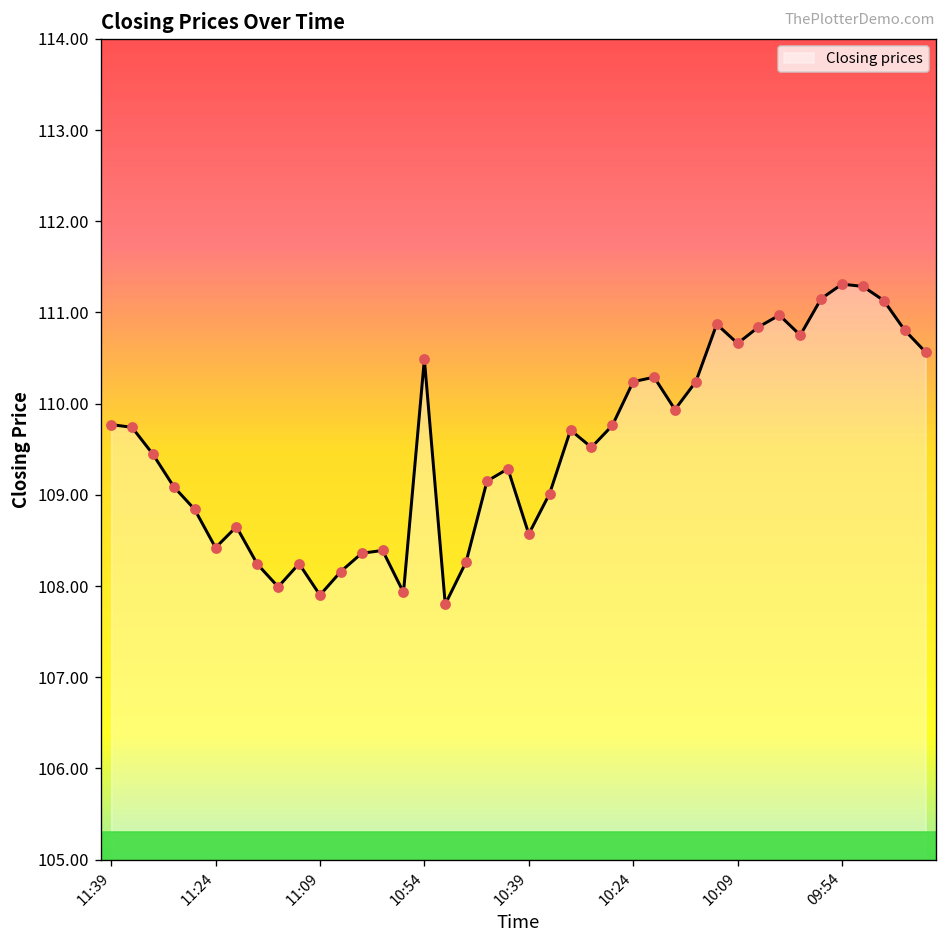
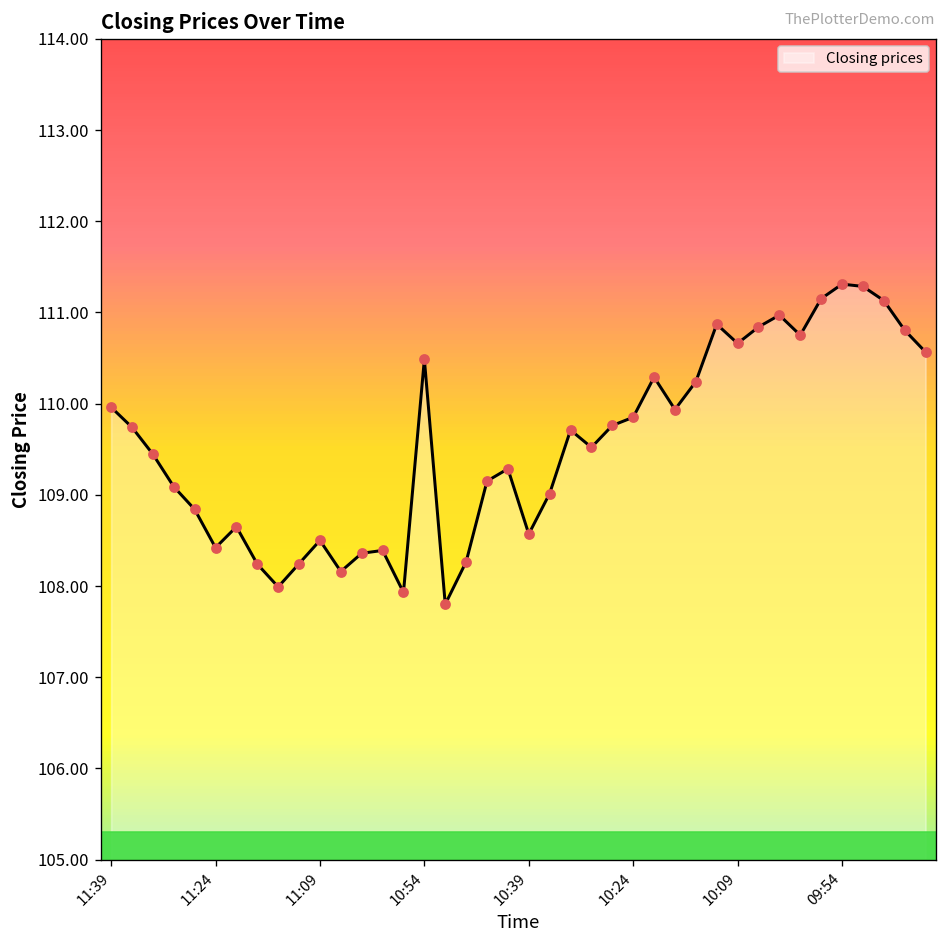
  {
-   "11:39": 109.8,
+   "11:39": 110.0,
    "11:24": 108.4,
-   "11:09": 107.9,
+   "11:09": 108.5,
    "10:54": 110.5,
    "10:39": 108.6,
-   "10:24": 110.2,
+   "10:24": 109.9,
    "10:09": 110.7,
    "09:54": 111.3
  }
